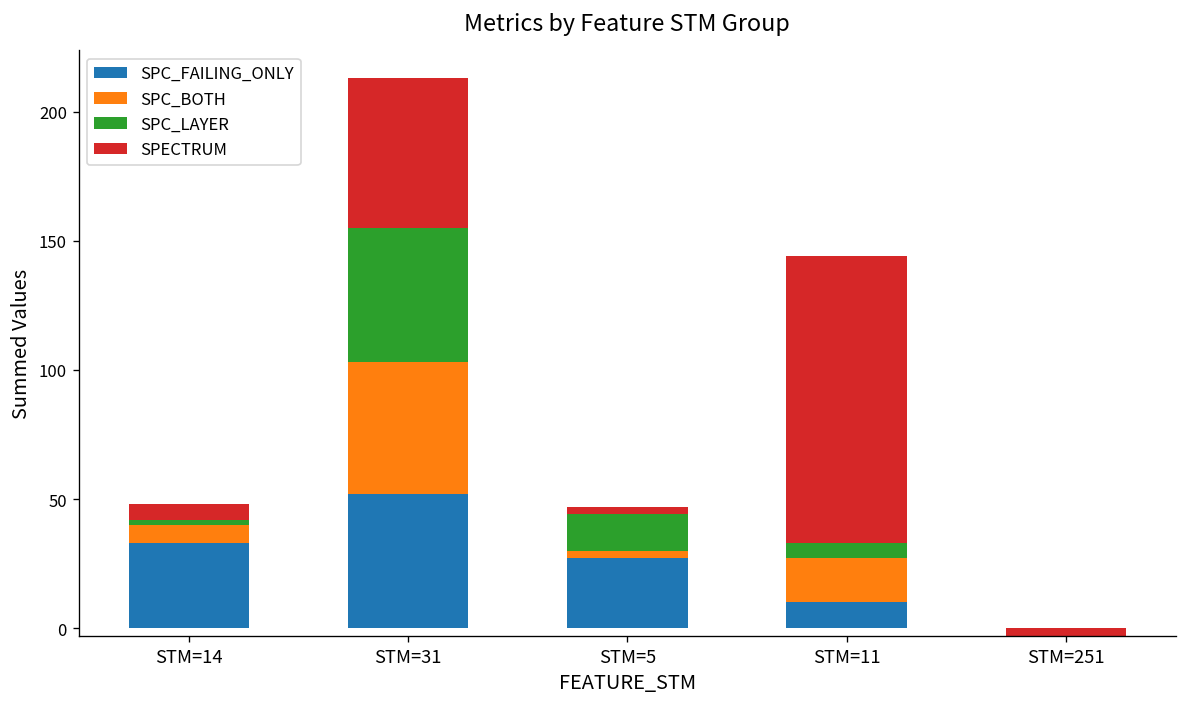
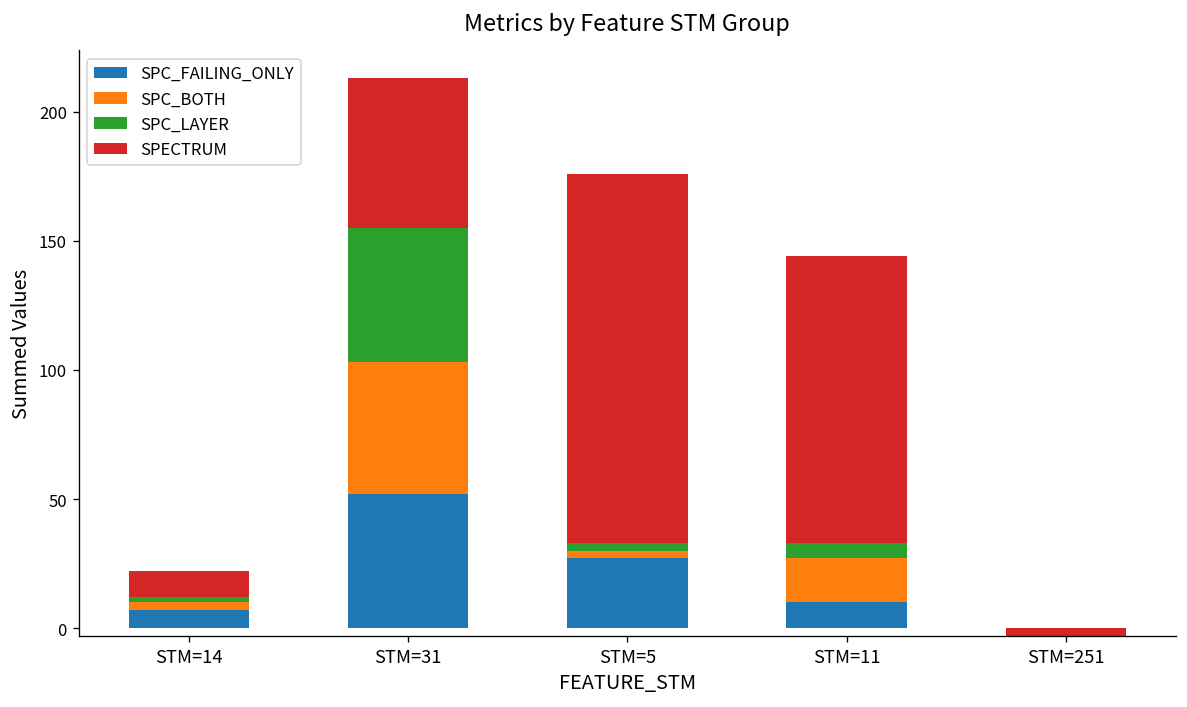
  {
    "SPC_FAILING_ONLY": {
-     "STM=14": 33,
+     "STM=14": 7,
      "STM=31": 52,
      "STM=5": 27,
      "STM=11": 10
    },
    "SPC_BOTH": {
-     "STM=14": 7,
+     "STM=14": 3,
      "STM=31": 51,
      "STM=5": 3,
      "STM=11": 17
    },
    "SPC_LAYER": {
      "STM=14": 2,
      "STM=31": 52,
-     "STM=5": 14,
+     "STM=5": 3,
      "STM=11": 6
    },
    "SPECTRUM": {
-     "STM=14": 6,
+     "STM=14": 10,
      "STM=31": 58,
-     "STM=5": 3,
+     "STM=5": 143,
      "STM=11": 111,
      "STM=251": 3
    }
  }
